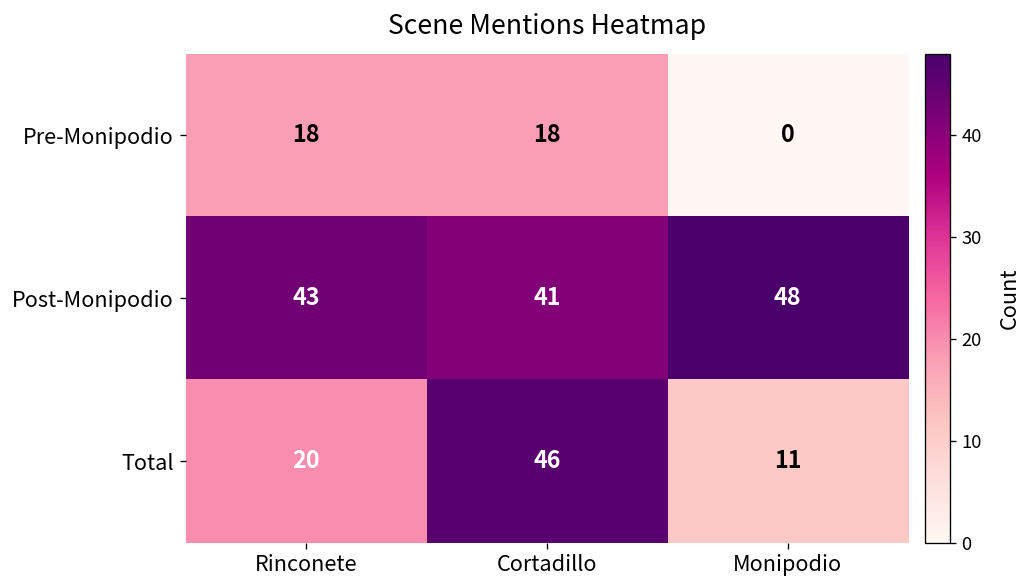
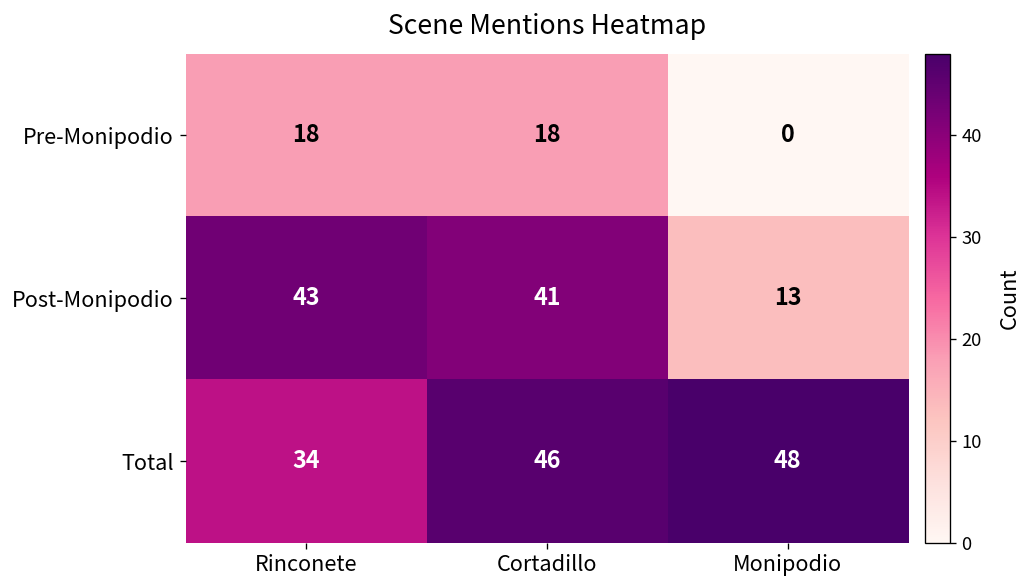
  {
    "Pre-Monipodio": {
      "Rinconete": 18,
      "Cortadillo": 18,
      "Monipodio": 0
    },
    "Post-Monipodio": {
      "Rinconete": 43,
      "Cortadillo": 41,
-     "Monipodio": 48
+     "Monipodio": 13
    },
    "Total": {
-     "Rinconete": 20,
+     "Rinconete": 34,
      "Cortadillo": 46,
-     "Monipodio": 11
+     "Monipodio": 48
    }
  }
